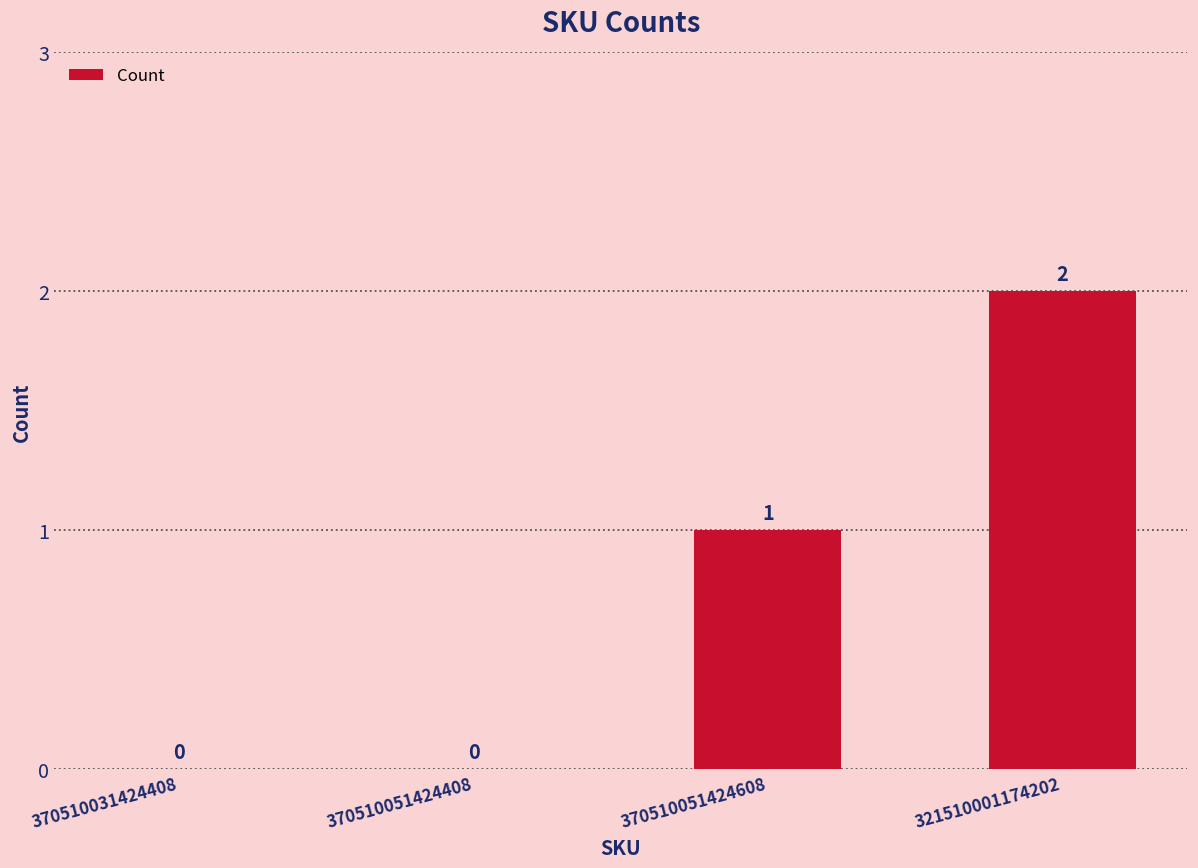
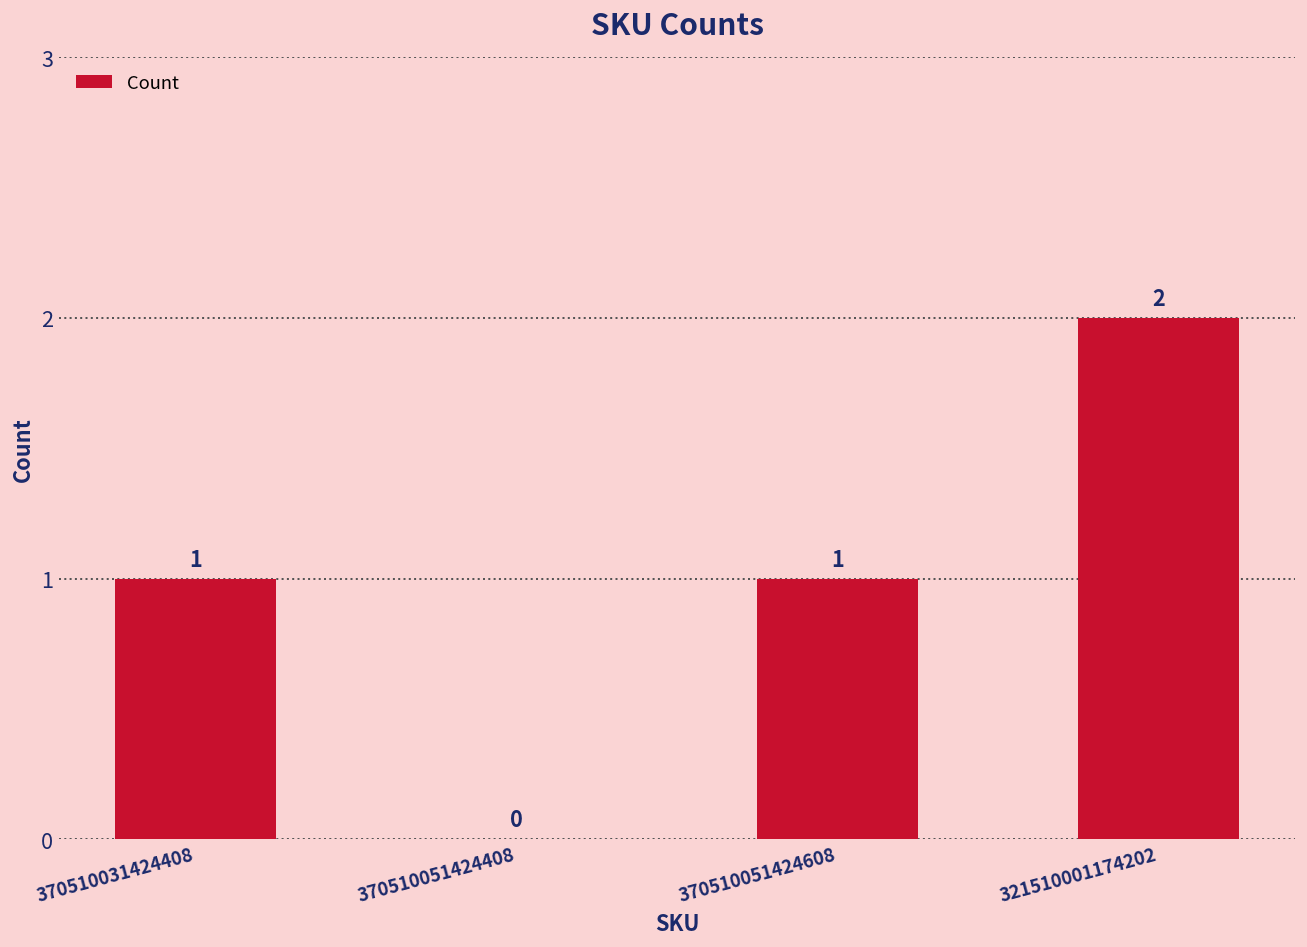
  {
-   "370510031424408": 0,
+   "370510031424408": 1,
    "370510051424408": 0,
    "370510051424608": 1,
    "321510001174202": 2
  }
